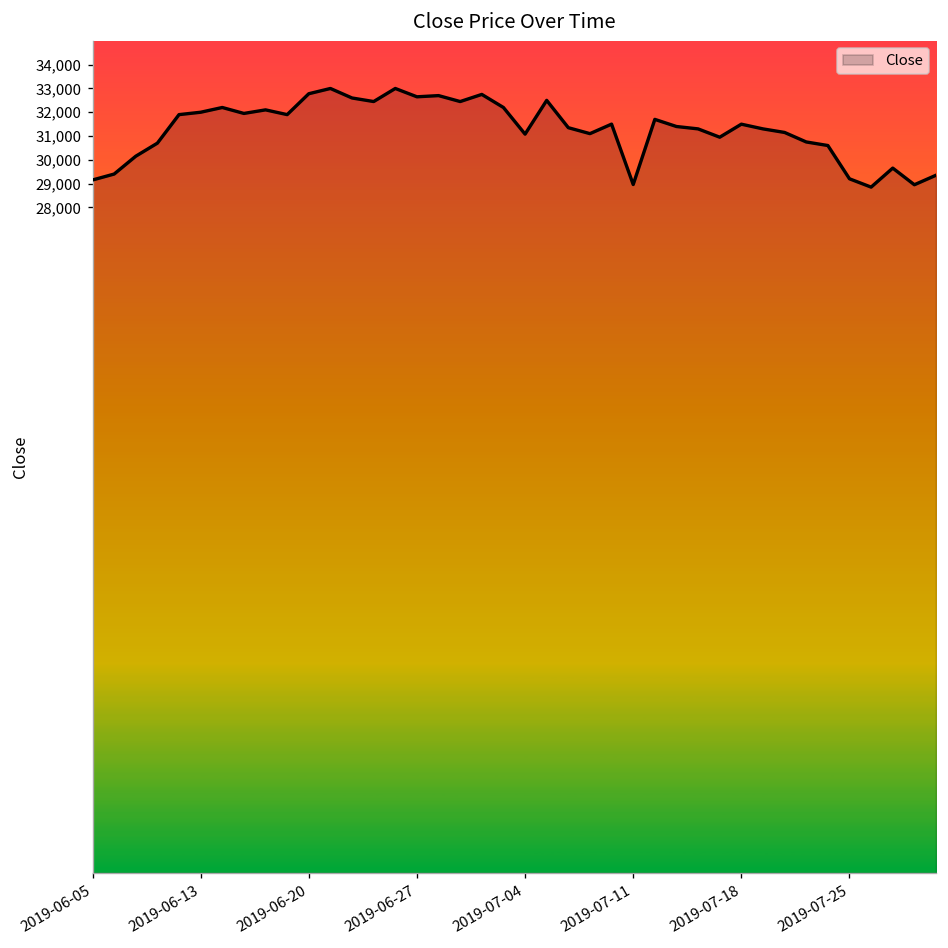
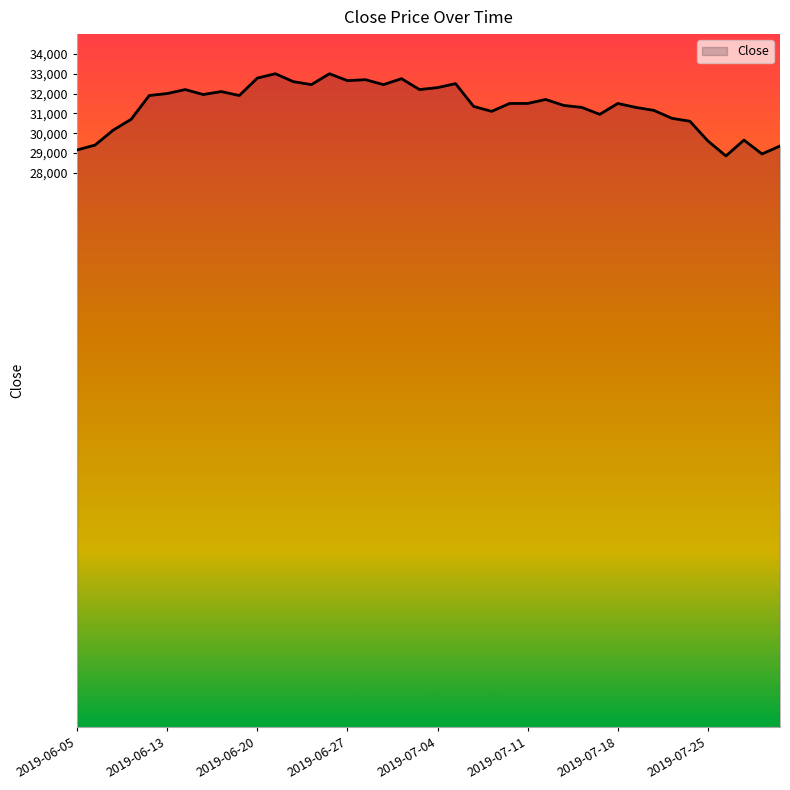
  {
    "2019-06-05": "29,200",
    "2019-06-13": "32,000",
    "2019-06-20": "32,800",
    "2019-06-27": "32,700",
-   "2019-07-04": "31,100",
-   "2019-07-11": "29,000",
+   "2019-07-04": "32,300",
+   "2019-07-11": "31,500",
    "2019-07-18": "31,500",
-   "2019-07-25": "29,200"
+   "2019-07-25": "29,600"
  }
